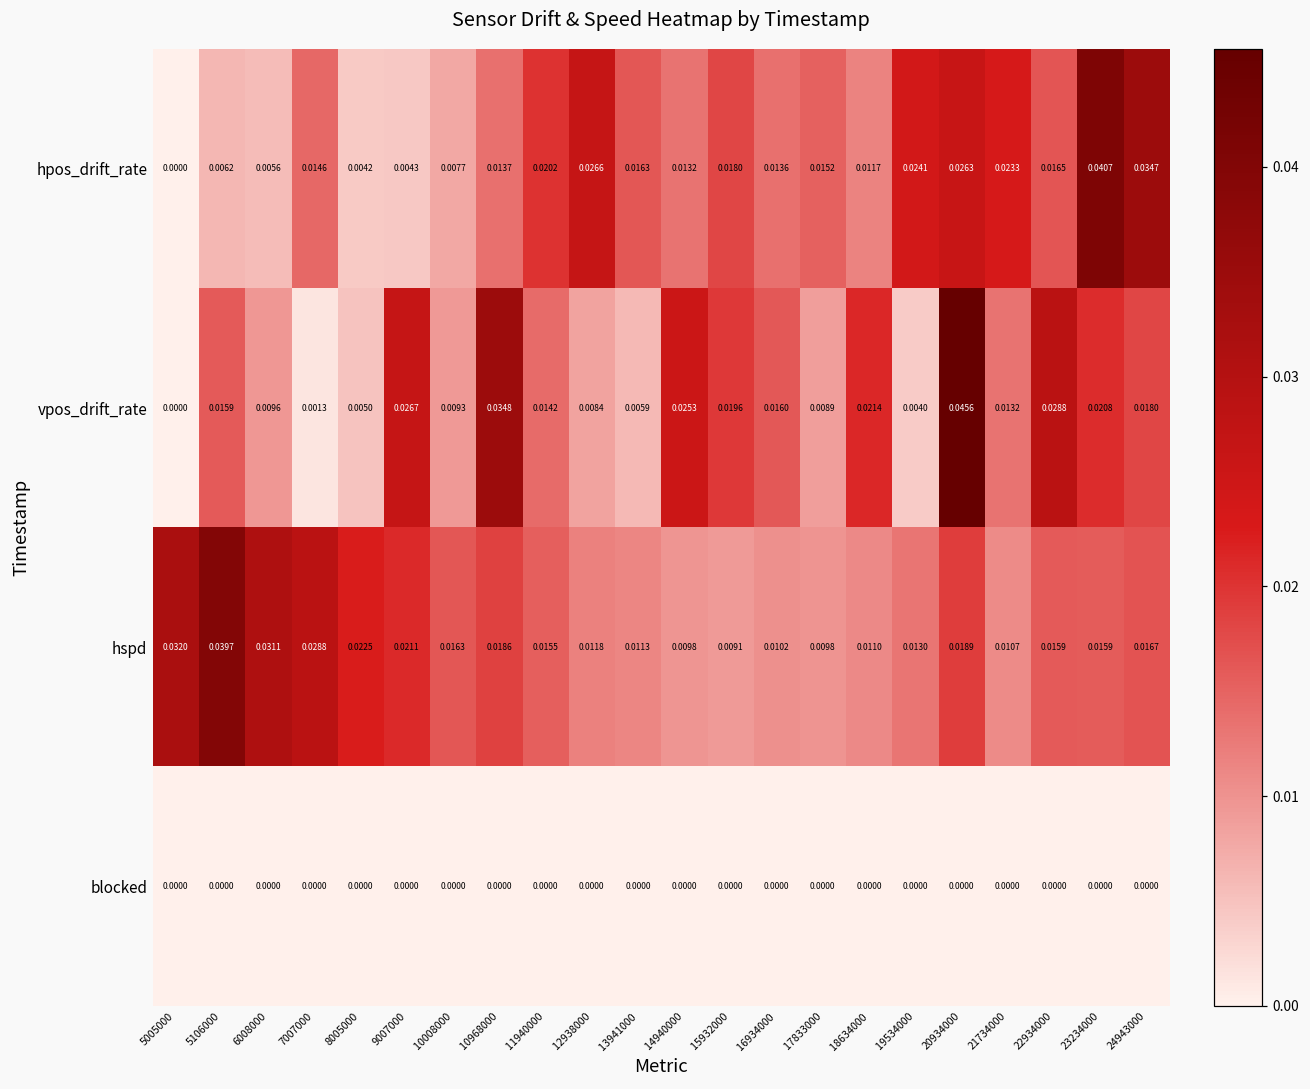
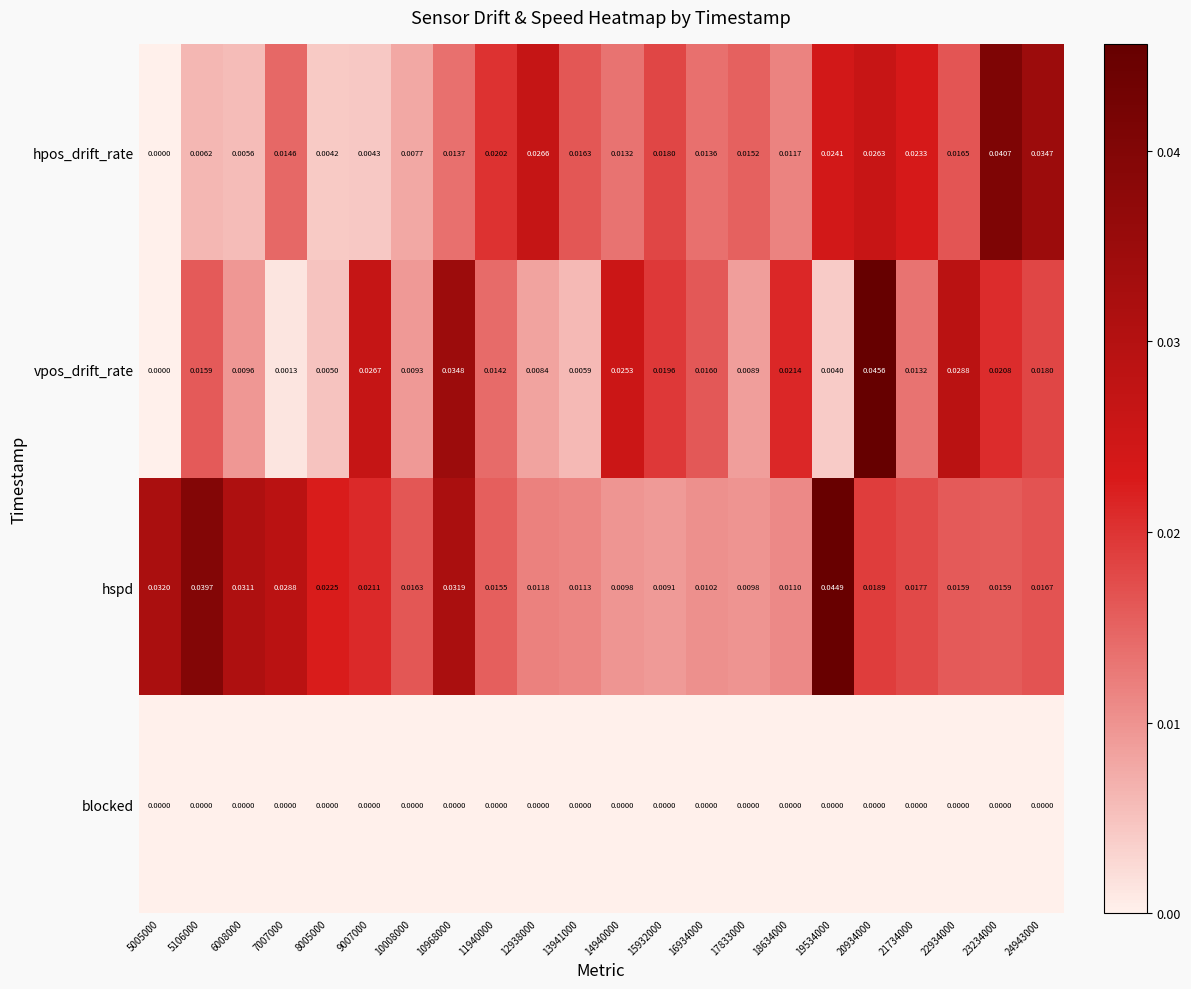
  {
    "hpos_drift_rate": {
      "5005000": 0.0000,
      "5106000": 0.0062,
      "6008000": 0.0056,
      "7007000": 0.0146,
      "8005000": 0.0042,
      "9007000": 0.0043,
      "10008000": 0.0077,
      "10968000": 0.0137,
      "11940000": 0.0202,
      "12938000": 0.0266,
      "13941000": 0.0163,
      "14940000": 0.0132,
      "15932000": 0.0180,
      "16934000": 0.0136,
      "17833000": 0.0152,
      "18634000": 0.0117,
      "19534000": 0.0241,
      "20934000": 0.0263,
      "21734000": 0.0233,
      "22934000": 0.0165,
      "23234000": 0.0407,
      "24943000": 0.0347
    },
    "vpos_drift_rate": {
      "5005000": 0.0000,
      "5106000": 0.0159,
      "6008000": 0.0096,
      "7007000": 0.0013,
      "8005000": 0.0050,
      "9007000": 0.0267,
      "10008000": 0.0093,
      "10968000": 0.0348,
      "11940000": 0.0142,
      "12938000": 0.0084,
      "13941000": 0.0059,
      "14940000": 0.0253,
      "15932000": 0.0196,
      "16934000": 0.0160,
      "17833000": 0.0089,
      "18634000": 0.0214,
      "19534000": 0.0040,
      "20934000": 0.0456,
      "21734000": 0.0132,
      "22934000": 0.0288,
      "23234000": 0.0208,
      "24943000": 0.0180
    },
    "hspd": {
      "5005000": 0.0320,
      "5106000": 0.0397,
      "6008000": 0.0311,
      "7007000": 0.0288,
      "8005000": 0.0225,
      "9007000": 0.0211,
      "10008000": 0.0163,
-     "10968000": 0.0186,
+     "10968000": 0.0319,
      "11940000": 0.0155,
      "12938000": 0.0118,
      "13941000": 0.0113,
      "14940000": 0.0098,
      "15932000": 0.0091,
      "16934000": 0.0102,
      "17833000": 0.0098,
      "18634000": 0.0110,
-     "19534000": 0.0130,
+     "19534000": 0.0449,
      "20934000": 0.0189,
-     "21734000": 0.0107,
+     "21734000": 0.0177,
      "22934000": 0.0159,
      "23234000": 0.0159,
      "24943000": 0.0167
    },
    "blocked": {
      "5005000": 0.0000,
      "5106000": 0.0000,
      "6008000": 0.0000,
      "7007000": 0.0000,
      "8005000": 0.0000,
      "9007000": 0.0000,
      "10008000": 0.0000,
      "10968000": 0.0000,
      "11940000": 0.0000,
      "12938000": 0.0000,
      "13941000": 0.0000,
      "14940000": 0.0000,
      "15932000": 0.0000,
      "16934000": 0.0000,
      "17833000": 0.0000,
      "18634000": 0.0000,
      "19534000": 0.0000,
      "20934000": 0.0000,
      "21734000": 0.0000,
      "22934000": 0.0000,
      "23234000": 0.0000,
      "24943000": 0.0000
    }
  }
